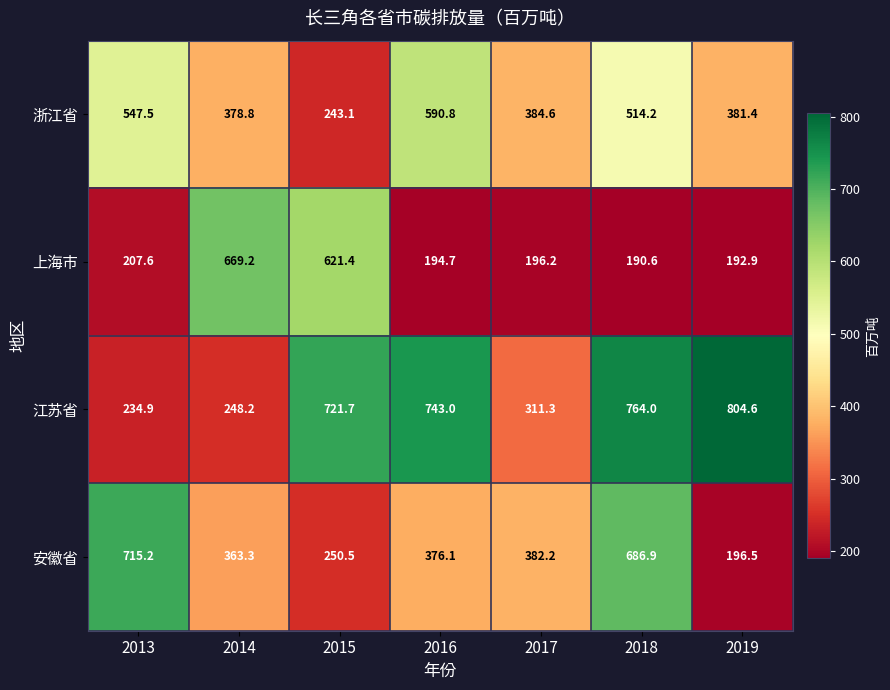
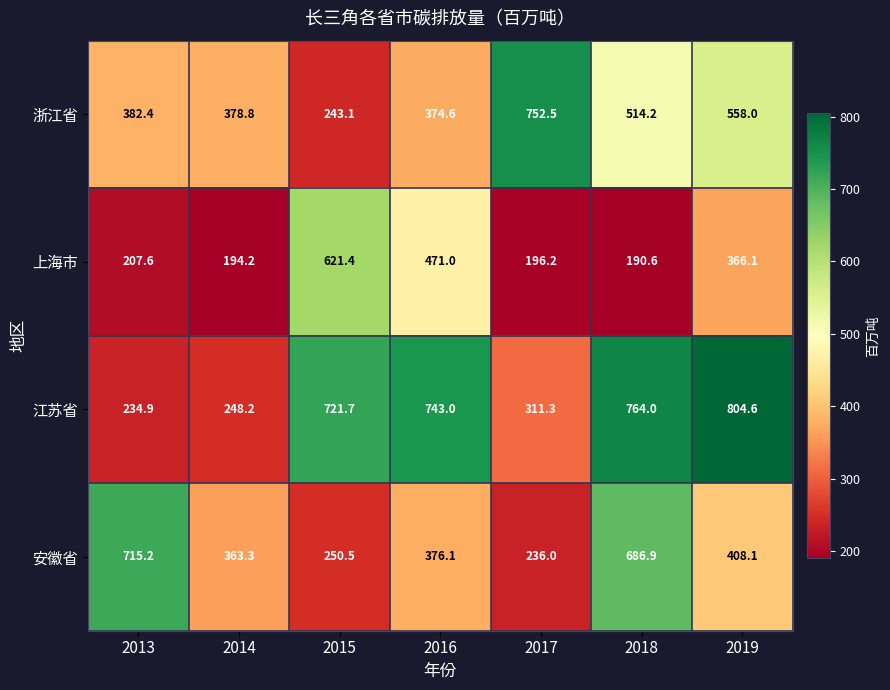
  {
    "浙江省": {
-     "2013": 547.5,
+     "2013": 382.4,
      "2014": 378.8,
      "2015": 243.1,
-     "2016": 590.8,
-     "2017": 384.6,
+     "2016": 374.6,
+     "2017": 752.5,
      "2018": 514.2,
-     "2019": 381.4
+     "2019": 558.0
    },
    "上海市": {
      "2013": 207.6,
-     "2014": 669.2,
+     "2014": 194.2,
      "2015": 621.4,
-     "2016": 194.7,
+     "2016": 471.0,
      "2017": 196.2,
      "2018": 190.6,
-     "2019": 192.9
+     "2019": 366.1
    },
    "江苏省": {
      "2013": 234.9,
      "2014": 248.2,
      "2015": 721.7,
      "2016": 743.0,
      "2017": 311.3,
      "2018": 764.0,
      "2019": 804.6
    },
    "安徽省": {
      "2013": 715.2,
      "2014": 363.3,
      "2015": 250.5,
      "2016": 376.1,
-     "2017": 382.2,
+     "2017": 236.0,
      "2018": 686.9,
-     "2019": 196.5
+     "2019": 408.1
    }
  }
